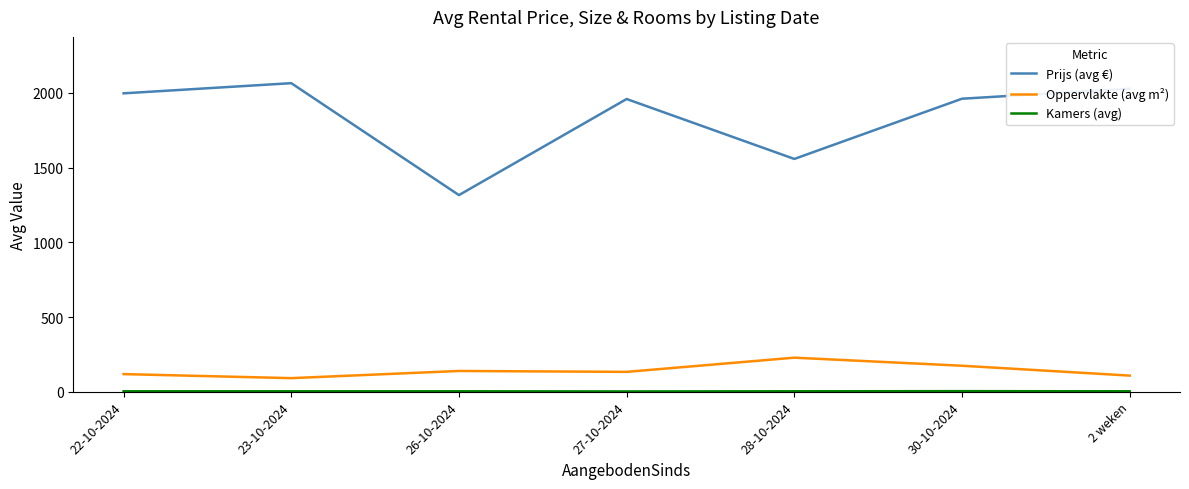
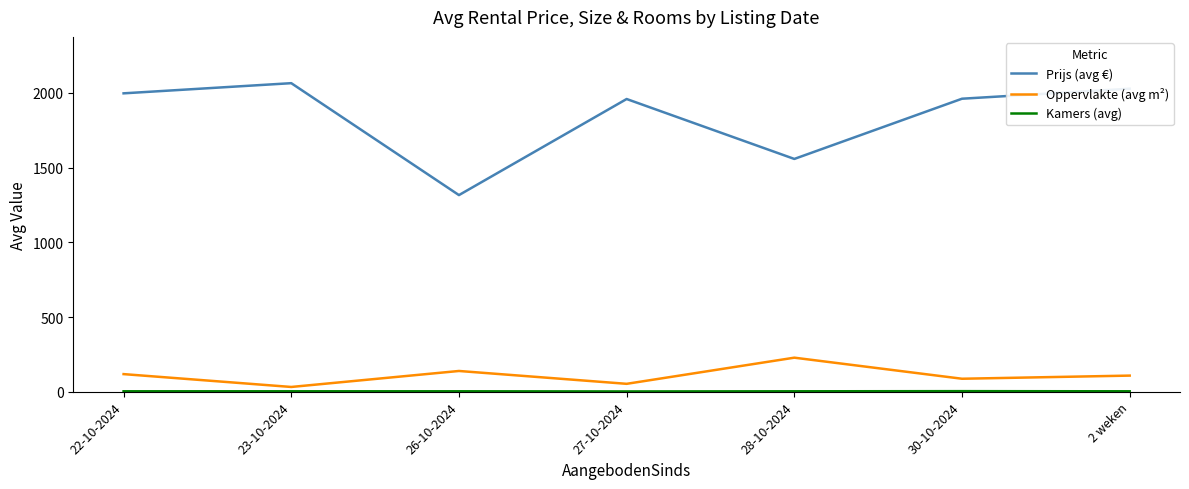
  {
    "Prijs (avg €)": {
      "22-10-2024": 2000,
      "23-10-2024": 2070,
      "26-10-2024": 1320,
      "27-10-2024": 1960,
      "28-10-2024": 1560,
      "30-10-2024": 1960
    },
    "Oppervlakte (avg m²)": {
      "22-10-2024": 120,
-     "23-10-2024": 90,
+     "23-10-2024": 30,
      "26-10-2024": 140,
-     "27-10-2024": 130,
+     "27-10-2024": 50,
      "28-10-2024": 230,
-     "30-10-2024": 170,
+     "30-10-2024": 90,
      "2 weken": 110
    },
    "Kamers (avg)": {
      "22-10-2024": 0,
      "23-10-2024": 0,
      "26-10-2024": 0,
      "27-10-2024": 0,
      "28-10-2024": 0,
      "30-10-2024": 0,
      "2 weken": 0
    }
  }
